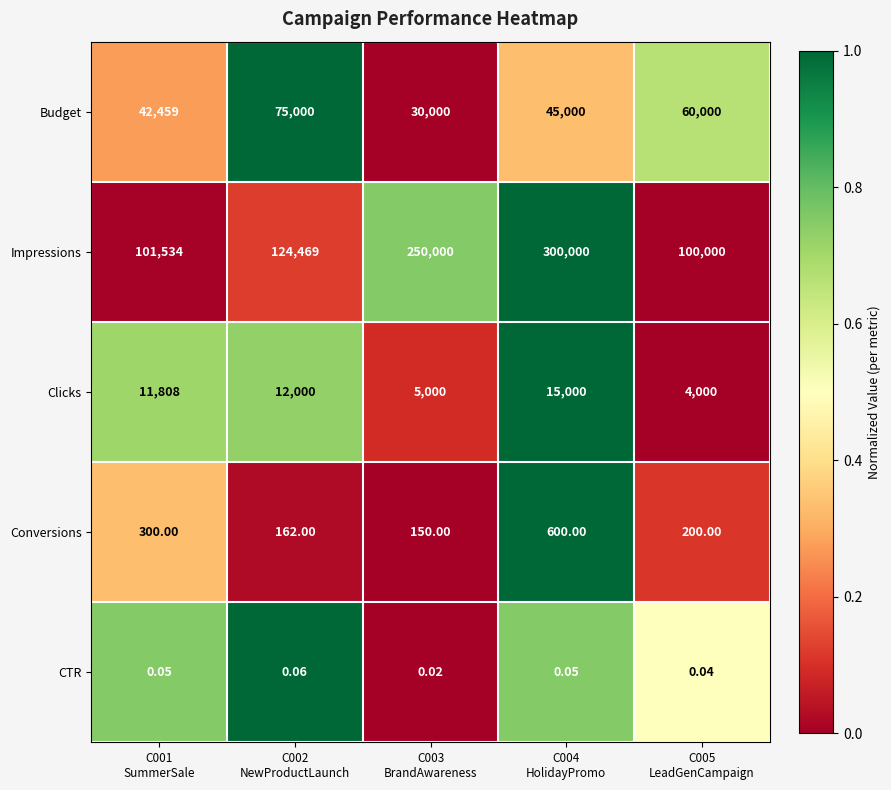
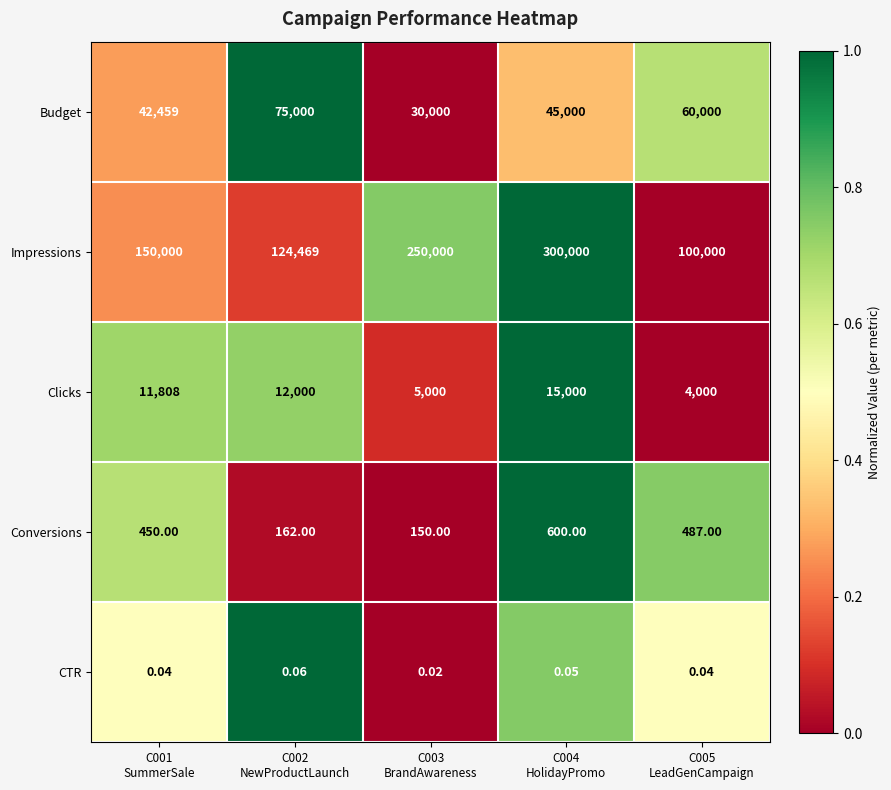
  {
    "Budget": {
      "C001 SummerSale": "42,459",
      "C002 NewProductLaunch": "75,000",
      "C003 BrandAwareness": "30,000",
      "C004 HolidayPromo": "45,000",
      "C005 LeadGenCampaign": "60,000"
    },
    "Impressions": {
-     "C001 SummerSale": "101,534",
+     "C001 SummerSale": "150,000",
      "C002 NewProductLaunch": "124,469",
      "C003 BrandAwareness": "250,000",
      "C004 HolidayPromo": "300,000",
      "C005 LeadGenCampaign": "100,000"
    },
    "Clicks": {
      "C001 SummerSale": "11,808",
      "C002 NewProductLaunch": "12,000",
      "C003 BrandAwareness": "5,000",
      "C004 HolidayPromo": "15,000",
      "C005 LeadGenCampaign": "4,000"
    },
    "Conversions": {
-     "C001 SummerSale": "300.00",
+     "C001 SummerSale": "450.00",
      "C002 NewProductLaunch": "162.00",
      "C003 BrandAwareness": "150.00",
      "C004 HolidayPromo": "600.00",
-     "C005 LeadGenCampaign": "200.00"
+     "C005 LeadGenCampaign": "487.00"
    },
    "CTR": {
-     "C001 SummerSale": "0.05",
+     "C001 SummerSale": "0.04",
      "C002 NewProductLaunch": "0.06",
      "C003 BrandAwareness": "0.02",
      "C004 HolidayPromo": "0.05",
      "C005 LeadGenCampaign": "0.04"
    }
  }
